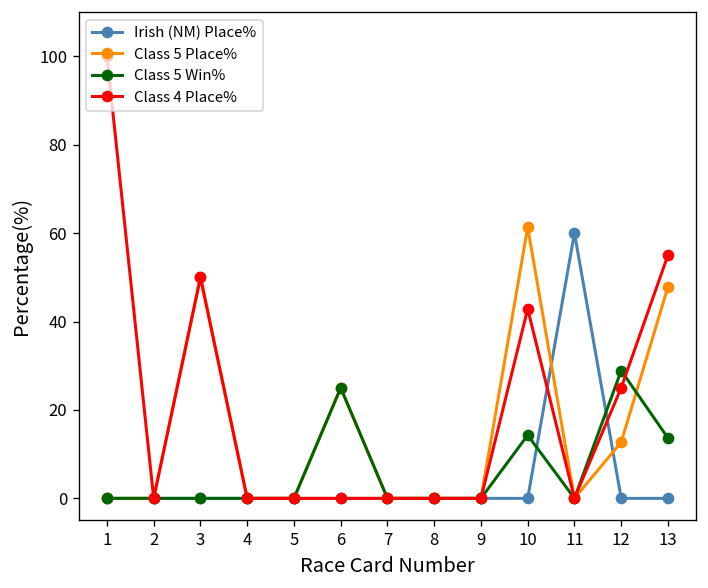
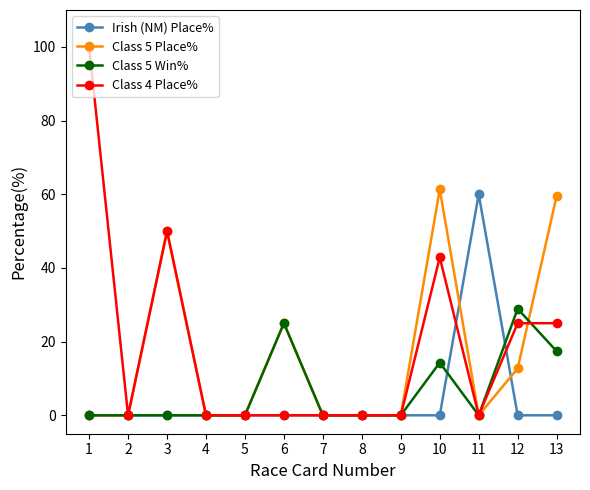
  {
    "Irish (NM) Place%": {
      "10": 0,
      "11": 60,
      "12": 0,
      "13": 0
    },
    "Class 5 Place%": {
      "10": 61,
      "12": 13,
-     "13": 48
+     "13": 60
    },
    "Class 5 Win%": {
      "10": 14,
      "12": 29,
-     "13": 14
+     "13": 17
    },
    "Class 4 Place%": {
      "10": 43,
      "12": 25,
-     "13": 55
+     "13": 25
    }
  }
